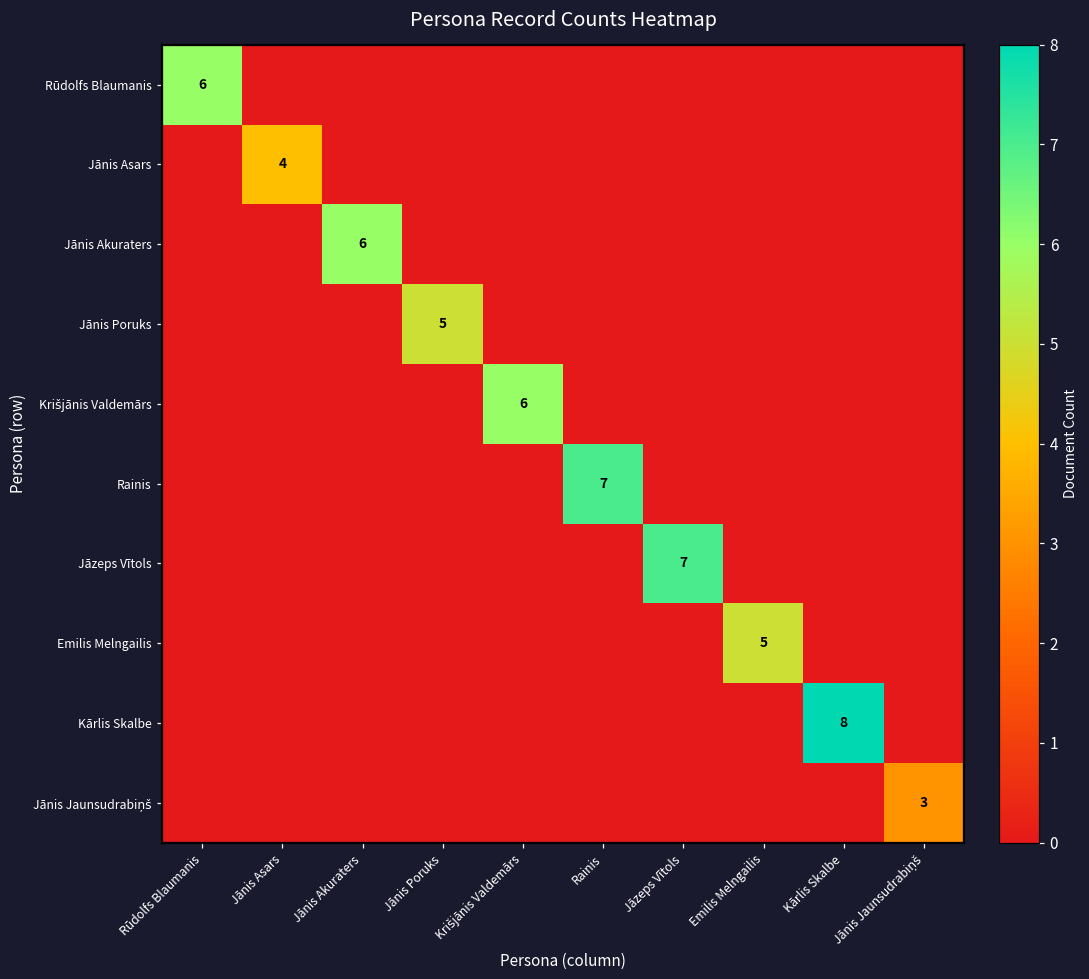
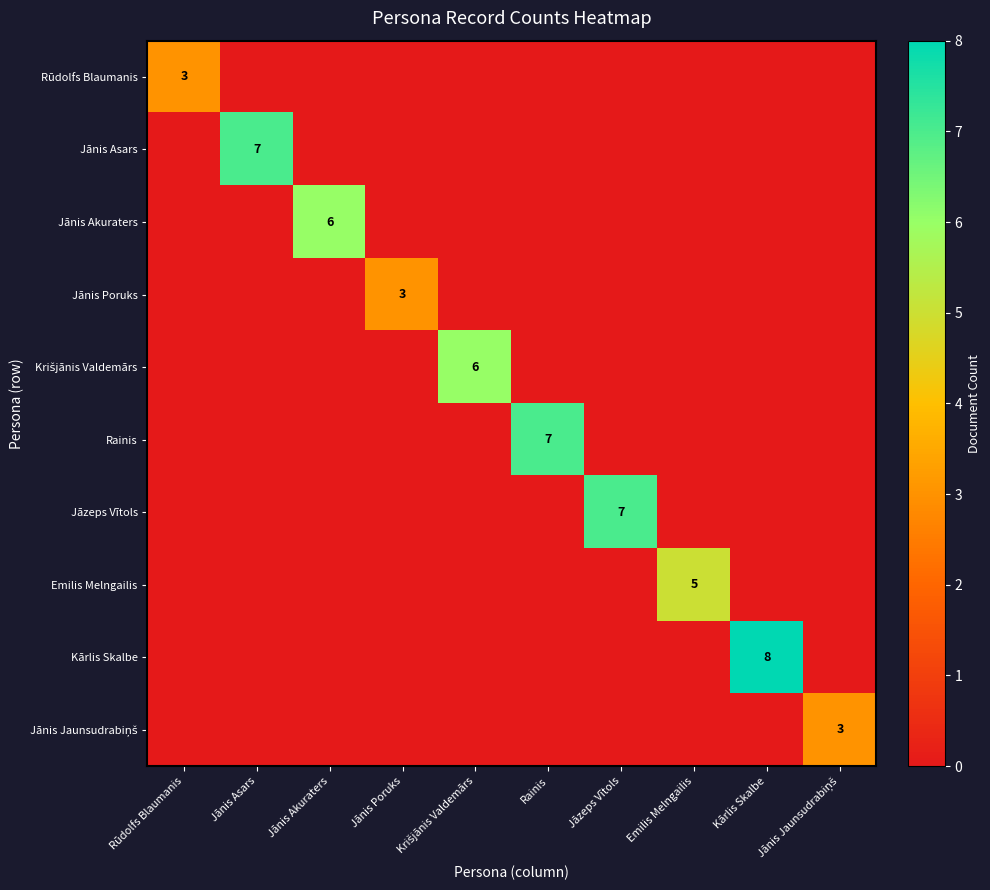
  {
    "Rūdolfs Blaumanis": {
-     "Rūdolfs Blaumanis": 6
+     "Rūdolfs Blaumanis": 3
    },
    "Jānis Asars": {
-     "Jānis Asars": 4
+     "Jānis Asars": 7
    },
    "Jānis Akuraters": {
      "Jānis Akuraters": 6
    },
    "Jānis Poruks": {
-     "Jānis Poruks": 5
+     "Jānis Poruks": 3
    },
    "Krišjānis Valdemārs": {
      "Krišjānis Valdemārs": 6
    },
    "Rainis": {
      "Rainis": 7
    },
    "Jāzeps Vītols": {
      "Jāzeps Vītols": 7
    },
    "Emilis Melngailis": {
      "Emilis Melngailis": 5
    },
    "Kārlis Skalbe": {
      "Kārlis Skalbe": 8
    },
    "Jānis Jaunsudrabiņš": {
      "Jānis Jaunsudrabiņš": 3
    }
  }
